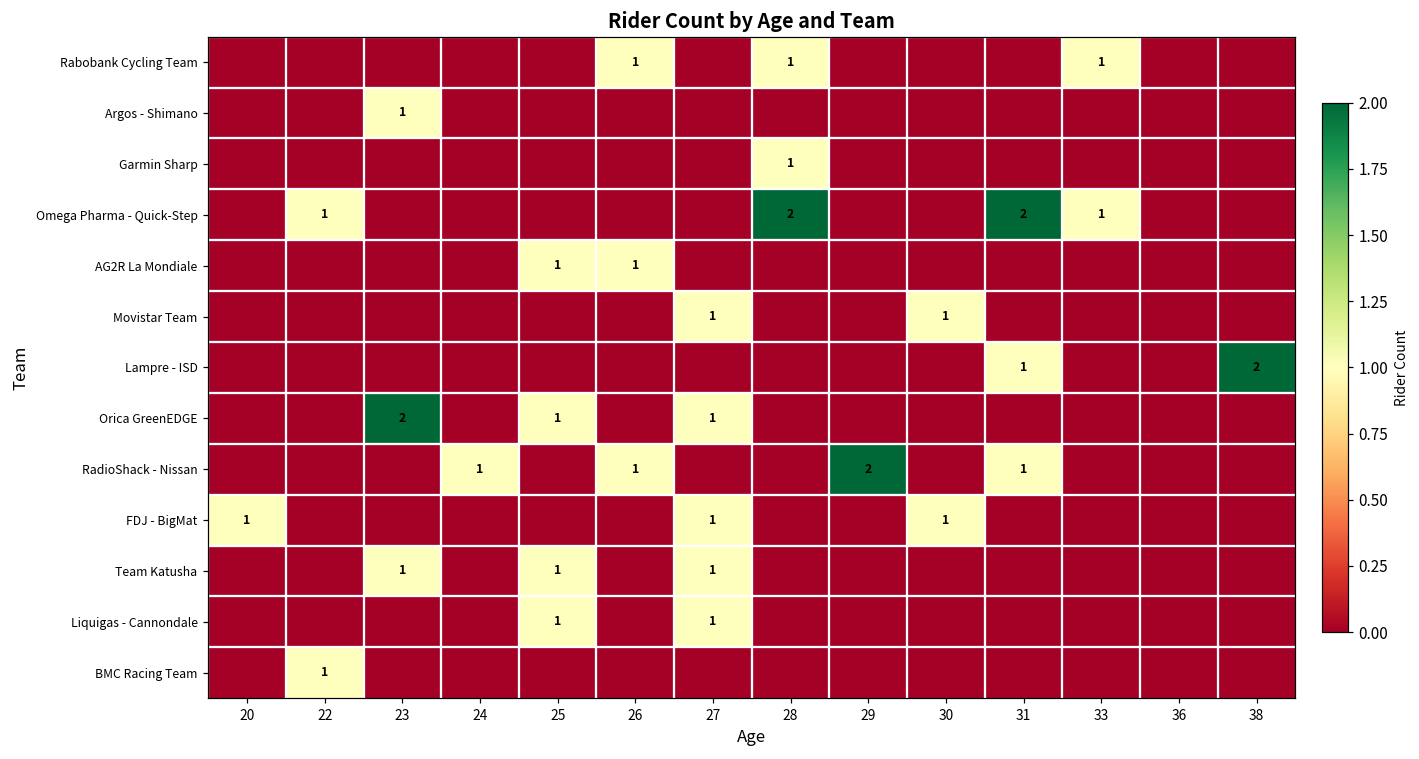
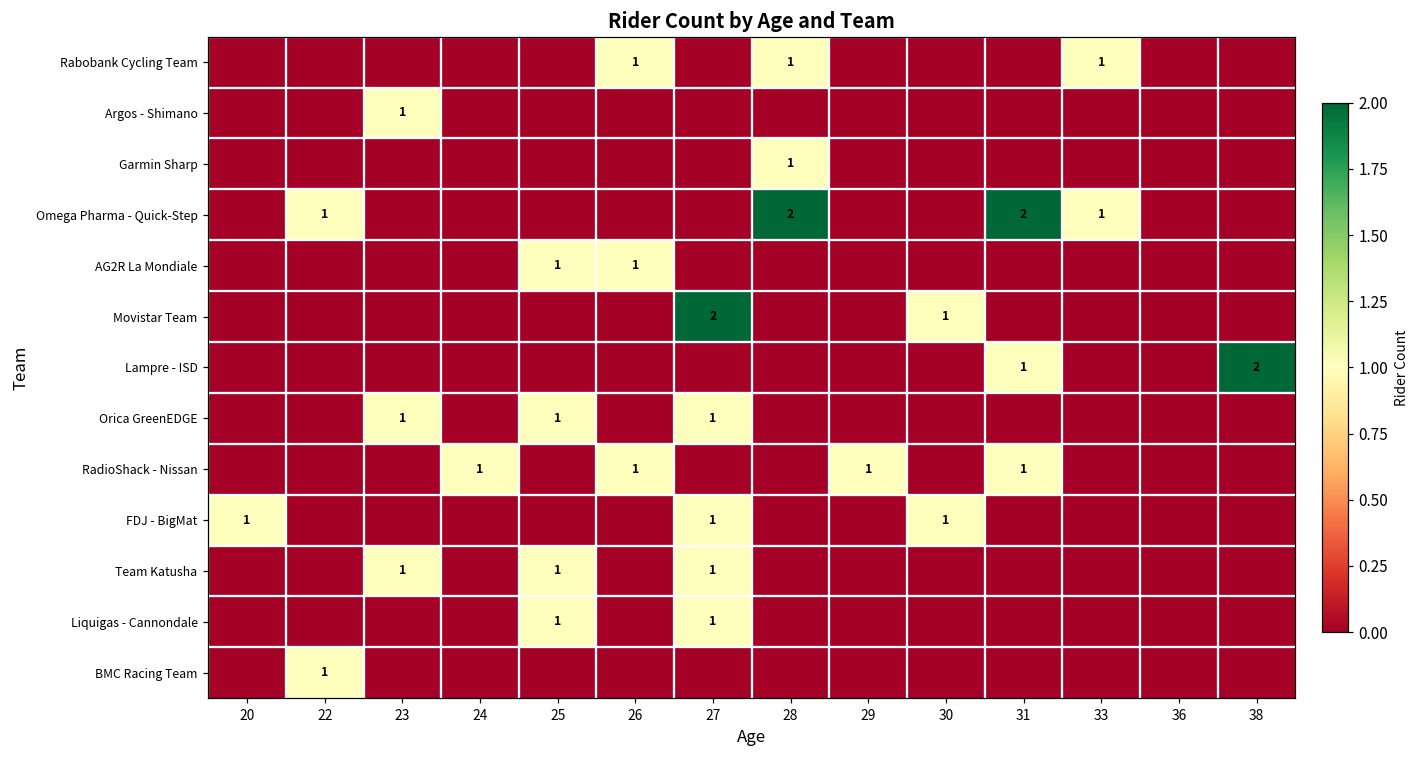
  {
    "Rabobank Cycling Team": {
      "26": 1,
      "28": 1,
      "33": 1
    },
    "Argos - Shimano": {
      "23": 1
    },
    "Garmin Sharp": {
      "28": 1
    },
    "Omega Pharma - Quick-Step": {
      "22": 1,
      "28": 2,
      "31": 2,
      "33": 1
    },
    "AG2R La Mondiale": {
      "25": 1,
      "26": 1
    },
    "Movistar Team": {
-     "27": 1,
+     "27": 2,
      "30": 1
    },
    "Lampre - ISD": {
      "31": 1,
      "38": 2
    },
    "Orica GreenEDGE": {
-     "23": 2,
+     "23": 1,
      "25": 1,
      "27": 1
    },
    "RadioShack - Nissan": {
      "24": 1,
      "26": 1,
-     "29": 2,
+     "29": 1,
      "31": 1
    },
    "FDJ - BigMat": {
      "20": 1,
      "27": 1,
      "30": 1
    },
    "Team Katusha": {
      "23": 1,
      "25": 1,
      "27": 1
    },
    "Liquigas - Cannondale": {
      "25": 1,
      "27": 1
    },
    "BMC Racing Team": {
      "22": 1
    }
  }
